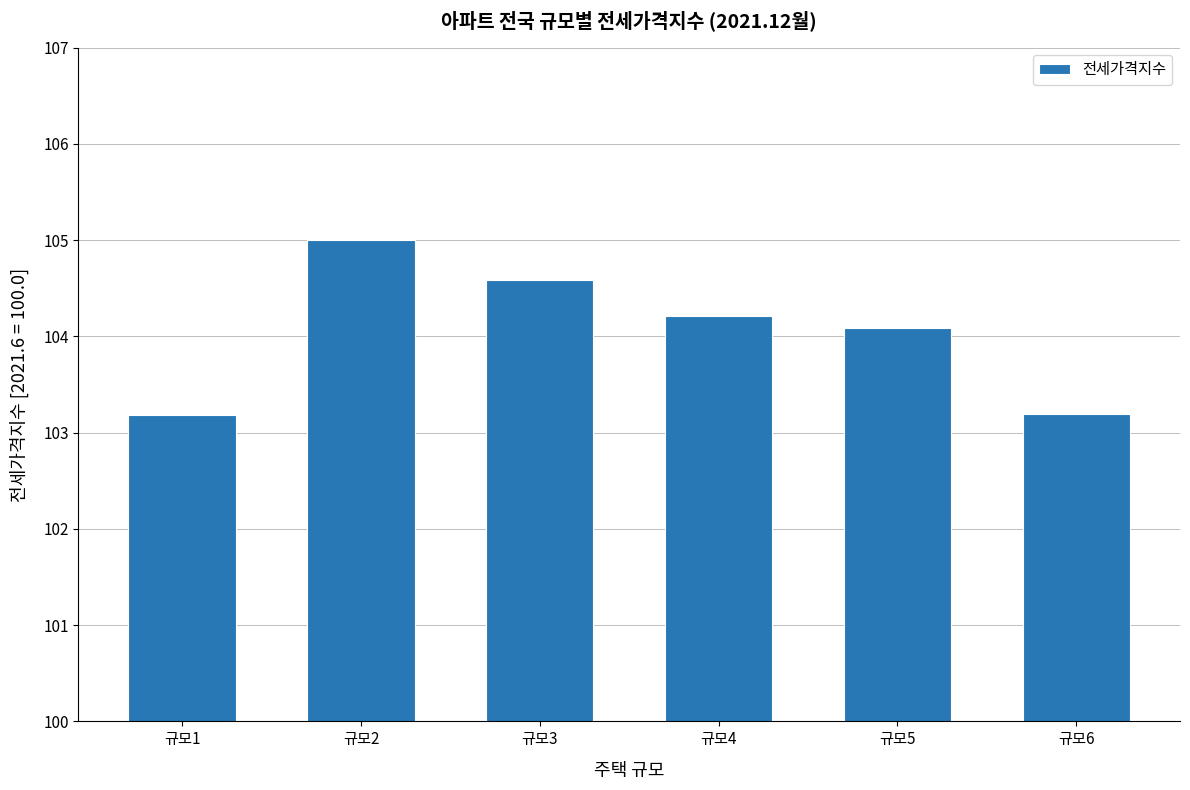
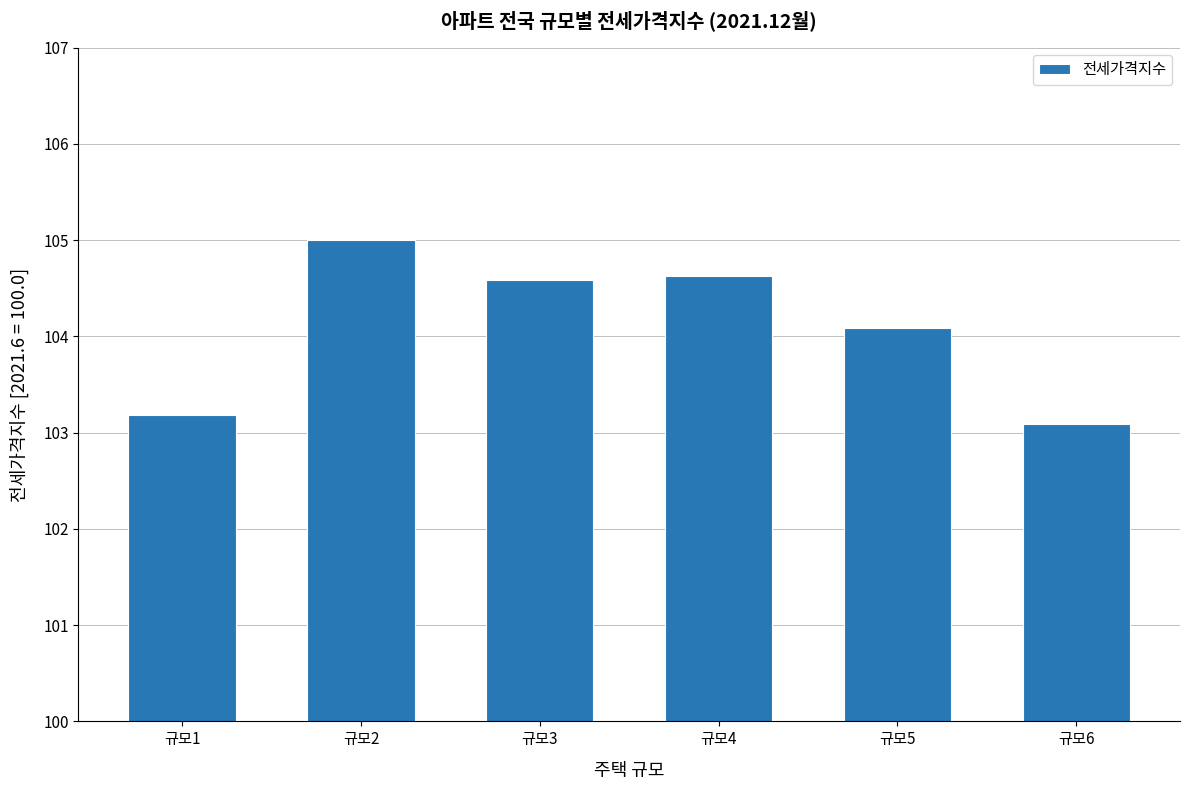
  {
    "규모1": 103.2,
    "규모2": 105.0,
    "규모3": 104.6,
-   "규모4": 104.2,
+   "규모4": 104.6,
    "규모5": 104.1,
-   "규모6": 103.2
+   "규모6": 103.1
  }
